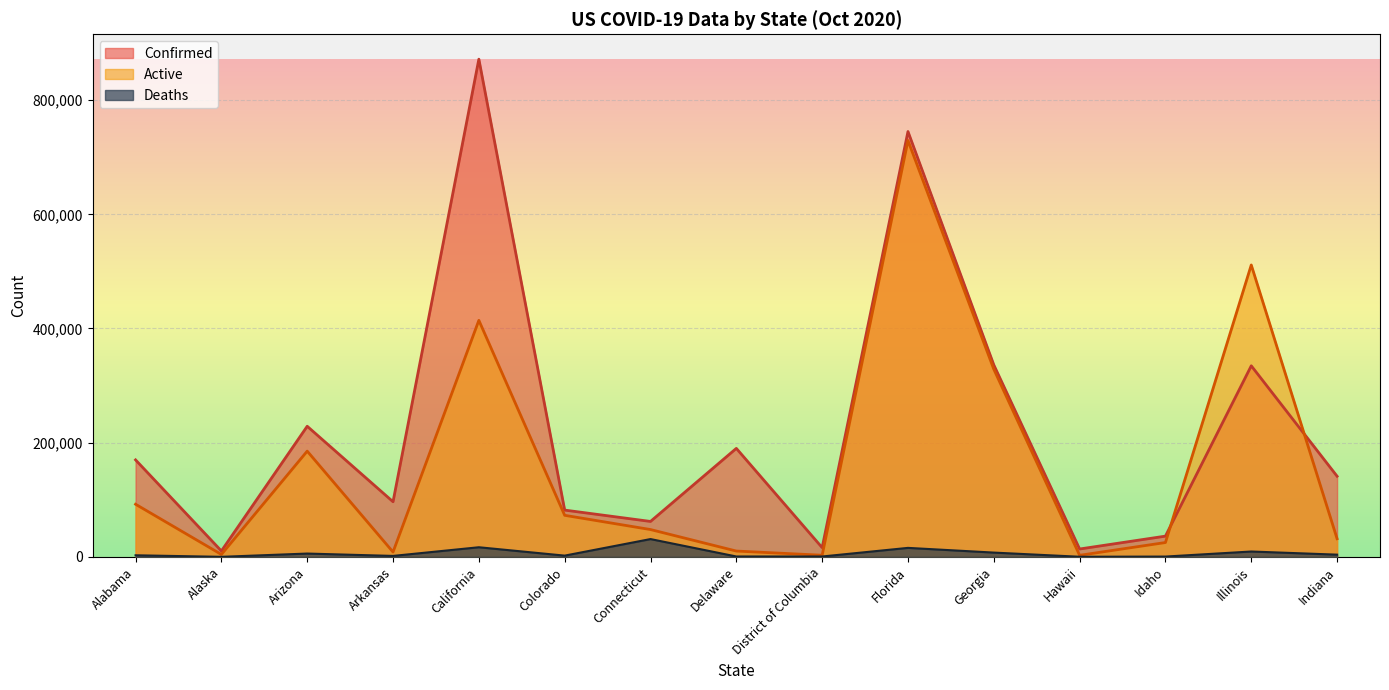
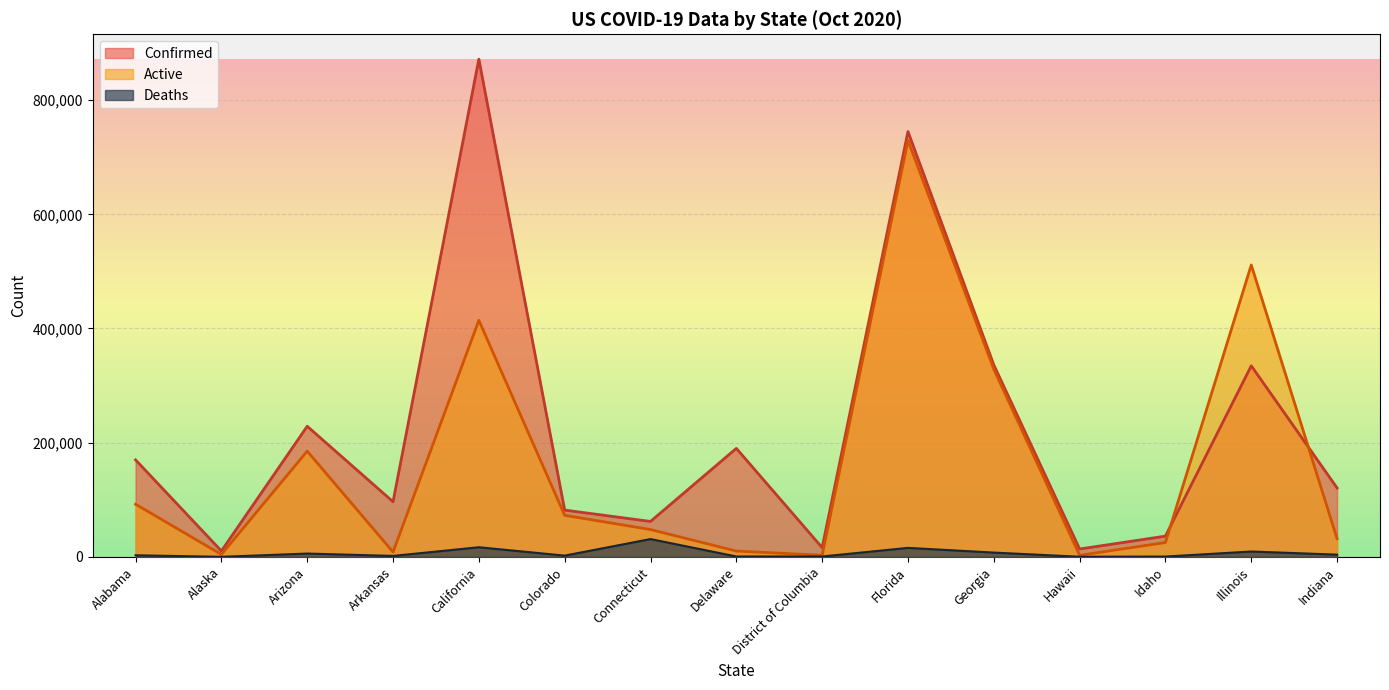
  {
    "Confirmed": {
      "Alabama": "170,000",
      "Alaska": "10,000",
      "Arizona": "230,000",
      "Arkansas": "100,000",
      "California": "870,000",
      "Colorado": "80,000",
      "Connecticut": "60,000",
      "Delaware": "190,000",
      "District of Columbia": "20,000",
      "Florida": "740,000",
      "Georgia": "340,000",
      "Hawaii": "10,000",
      "Idaho": "40,000",
      "Illinois": "330,000",
-     "Indiana": "140,000"
+     "Indiana": "120,000"
    },
    "Active": {
      "Alabama": "90,000",
      "Arizona": "190,000",
      "Arkansas": "10,000",
      "California": "410,000",
      "Colorado": "70,000",
      "Connecticut": "50,000",
      "Delaware": "10,000",
      "Florida": "730,000",
      "Georgia": "330,000",
      "Idaho": "30,000",
      "Illinois": "510,000",
      "Indiana": "30,000"
    },
    "Deaths": {
      "Alabama": "0",
      "Arizona": "10,000",
      "Arkansas": "0",
      "California": "20,000",
      "Colorado": "0",
      "Connecticut": "30,000",
      "Delaware": "0",
      "Florida": "20,000",
      "Georgia": "10,000",
      "Idaho": "0",
      "Illinois": "10,000",
      "Indiana": "0"
    }
  }
